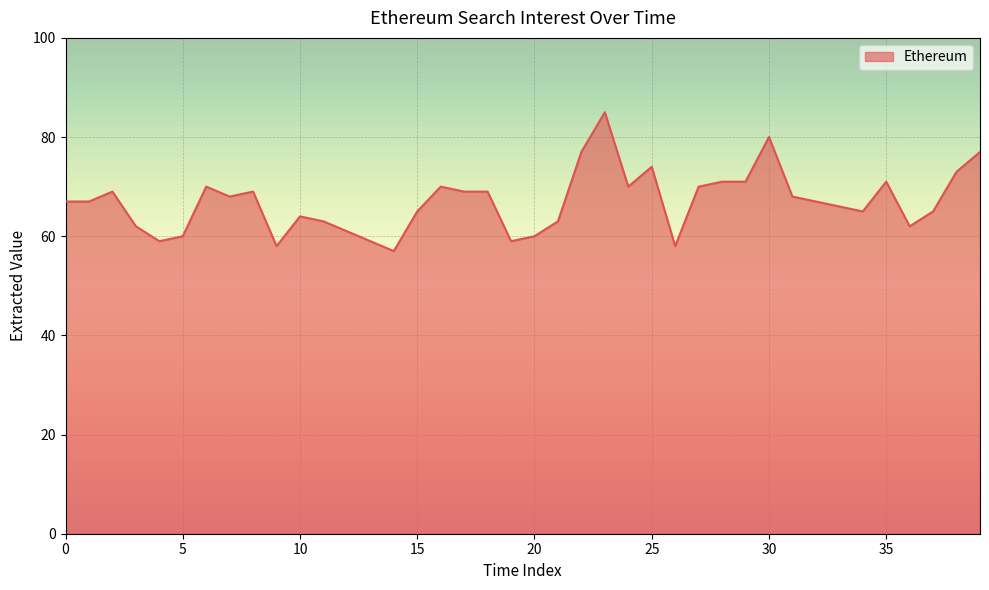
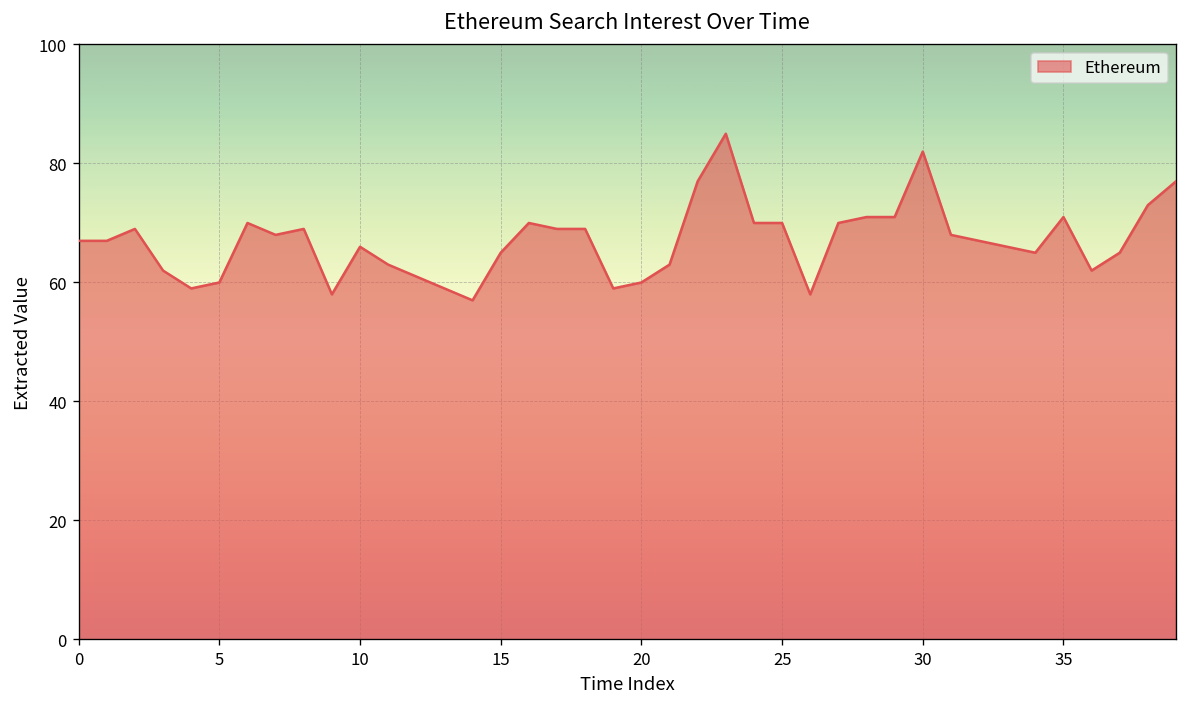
  {
    "0": 67,
    "5": 60,
-   "10": 64,
+   "10": 66,
    "15": 65,
    "20": 60,
-   "25": 74,
-   "30": 80,
+   "25": 70,
+   "30": 82,
    "35": 71
  }
